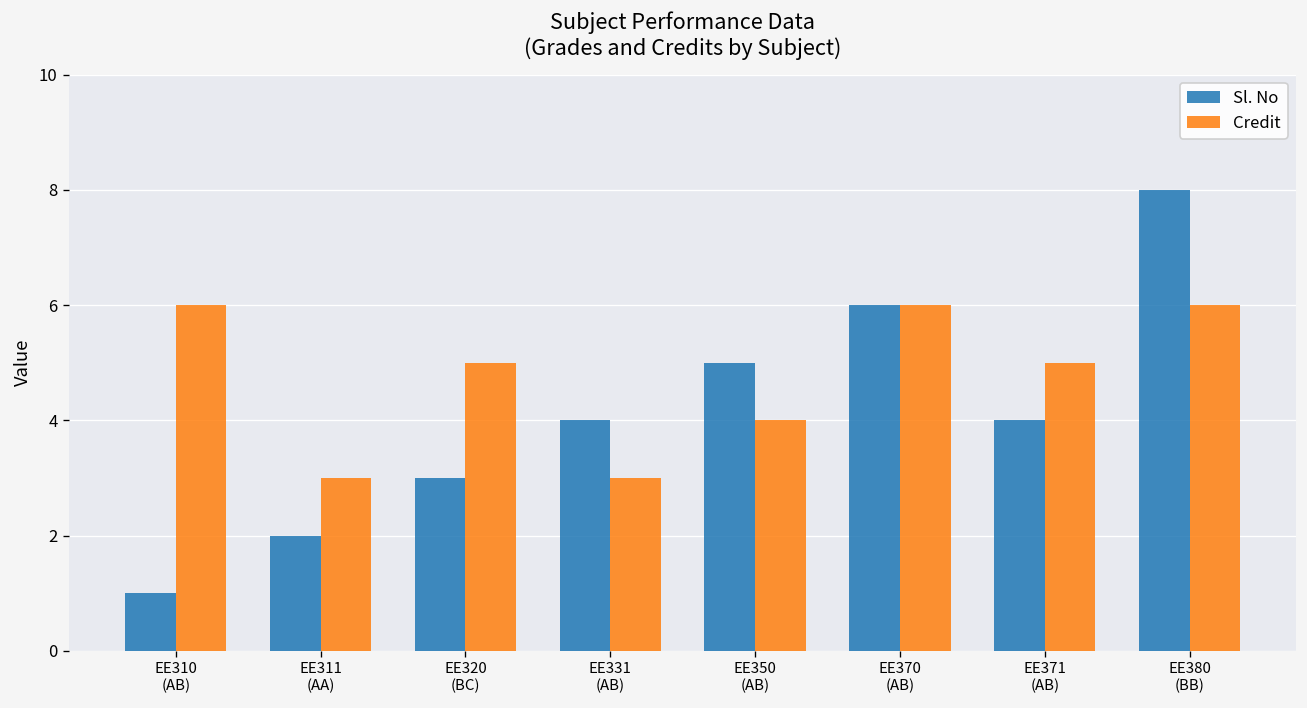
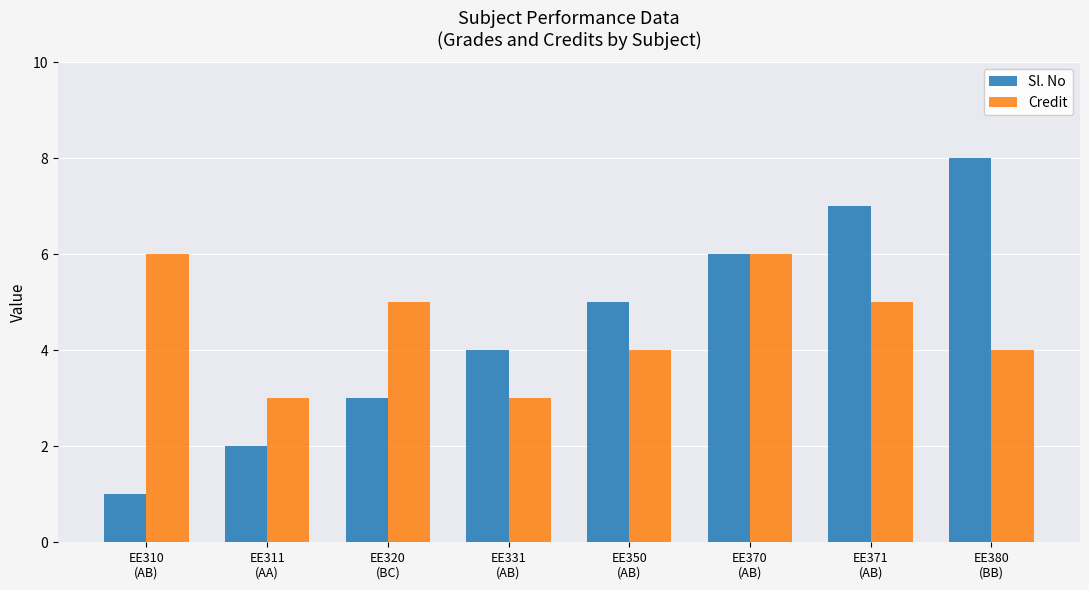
  {
    "Sl. No": {
      "EE310 (AB)": 1,
      "EE311 (AA)": 2,
      "EE320 (BC)": 3,
      "EE331 (AB)": 4,
      "EE350 (AB)": 5,
      "EE370 (AB)": 6,
-     "EE371 (AB)": 4,
+     "EE371 (AB)": 7,
      "EE380 (BB)": 8
    },
    "Credit": {
      "EE310 (AB)": 6,
      "EE311 (AA)": 3,
      "EE320 (BC)": 5,
      "EE331 (AB)": 3,
      "EE350 (AB)": 4,
      "EE370 (AB)": 6,
      "EE371 (AB)": 5,
-     "EE380 (BB)": 6
+     "EE380 (BB)": 4
    }
  }
